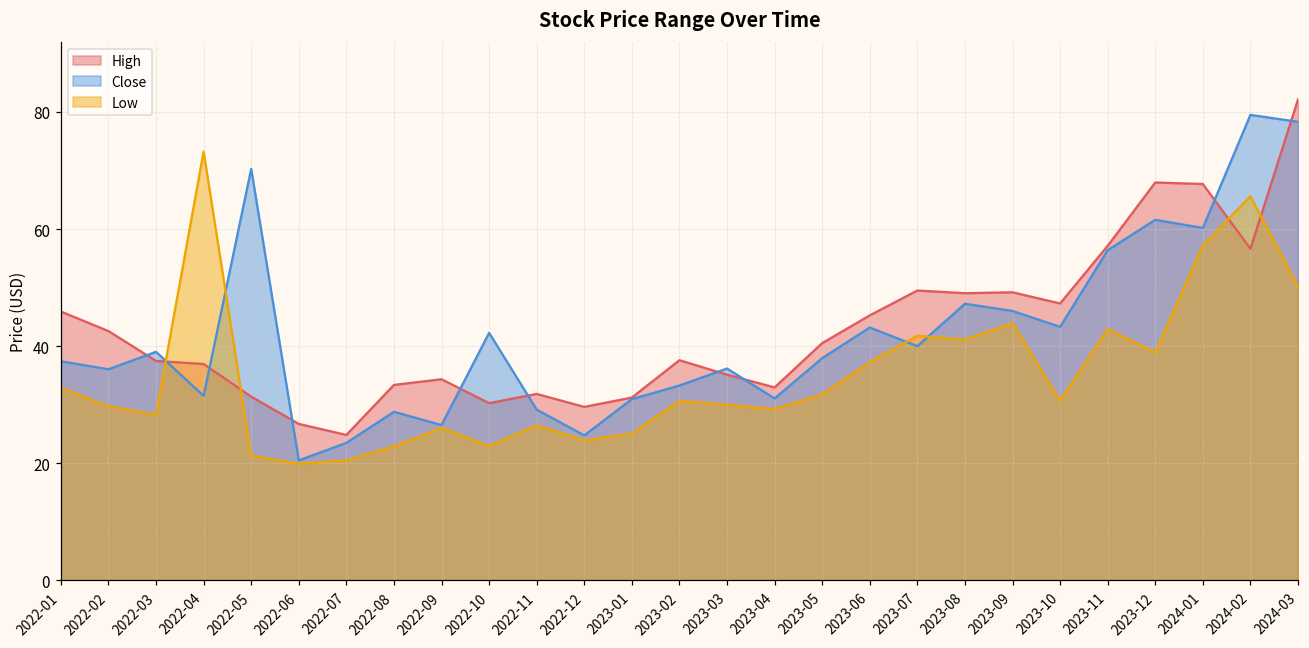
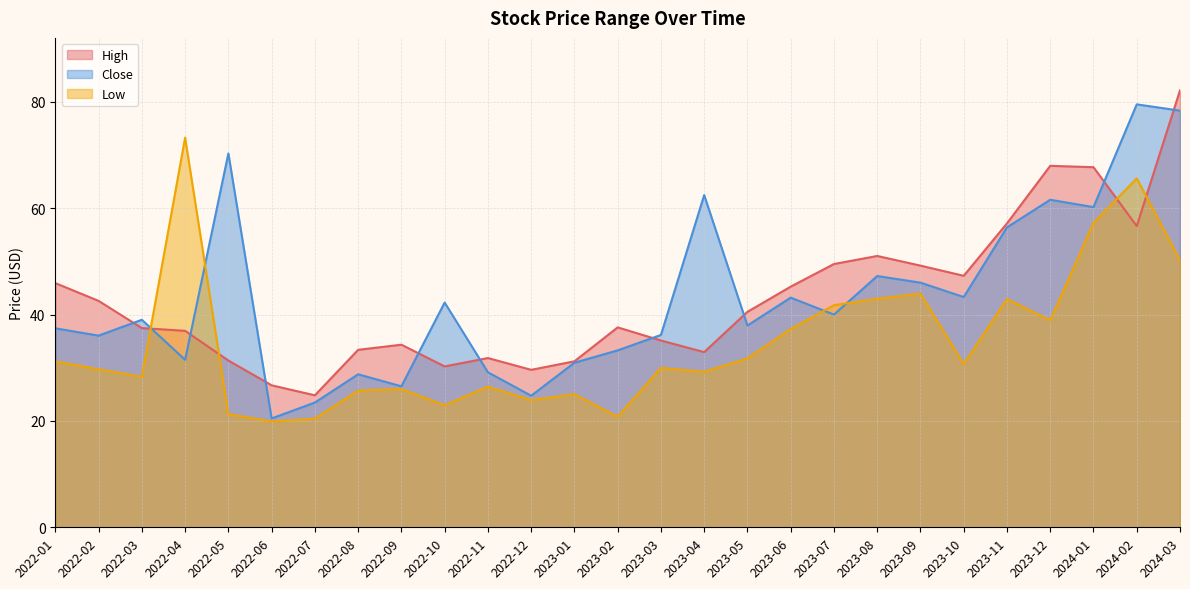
  {
    "High": {
      "2022-01": 46,
      "2022-02": 43,
      "2022-03": 37,
      "2022-04": 37,
      "2022-05": 31,
      "2022-06": 27,
      "2022-07": 25,
      "2022-08": 33,
      "2022-09": 34,
      "2022-10": 30,
      "2022-11": 32,
      "2022-12": 30,
      "2023-02": 38,
      "2023-03": 35,
      "2023-04": 33,
      "2023-05": 41,
      "2023-06": 45,
      "2023-07": 49,
-     "2023-08": 49,
+     "2023-08": 51,
      "2023-09": 49,
      "2023-10": 47,
      "2023-11": 57,
      "2023-12": 68,
      "2024-01": 68,
      "2024-02": 57,
      "2024-03": 82
    },
    "Close": {
      "2022-01": 37,
      "2022-02": 36,
      "2022-03": 39,
      "2022-04": 31,
      "2022-05": 70,
      "2022-06": 20,
      "2022-07": 23,
      "2022-08": 29,
      "2022-09": 27,
      "2022-10": 42,
      "2022-11": 29,
      "2022-12": 25,
      "2023-02": 33,
      "2023-03": 36,
-     "2023-04": 31,
+     "2023-04": 62,
      "2023-05": 38,
      "2023-06": 43,
      "2023-07": 40,
      "2023-08": 47,
      "2023-09": 46,
      "2023-10": 43,
      "2023-11": 56,
      "2023-12": 62,
      "2024-01": 60,
      "2024-02": 80,
      "2024-03": 78
    },
    "Low": {
-     "2022-01": 33,
+     "2022-01": 31,
      "2022-02": 30,
      "2022-03": 28,
      "2022-04": 73,
      "2022-05": 21,
      "2022-06": 20,
      "2022-07": 20,
-     "2022-08": 23,
+     "2022-08": 26,
      "2022-09": 26,
      "2022-10": 23,
      "2022-11": 26,
      "2022-12": 24,
      "2023-01": 25,
-     "2023-02": 31,
+     "2023-02": 21,
      "2023-03": 30,
      "2023-04": 29,
      "2023-05": 32,
      "2023-06": 37,
      "2023-07": 42,
-     "2023-08": 41,
+     "2023-08": 43,
      "2023-09": 44,
      "2023-10": 31,
      "2023-11": 43,
      "2023-12": 39,
      "2024-01": 57,
      "2024-02": 66,
      "2024-03": 50
    }
  }
